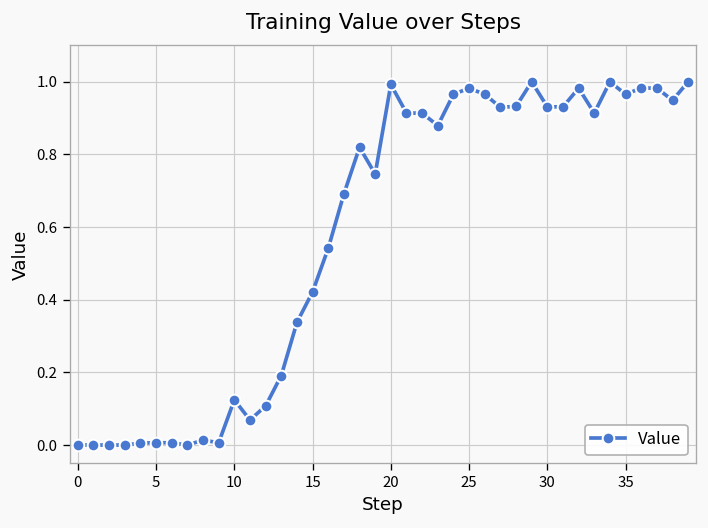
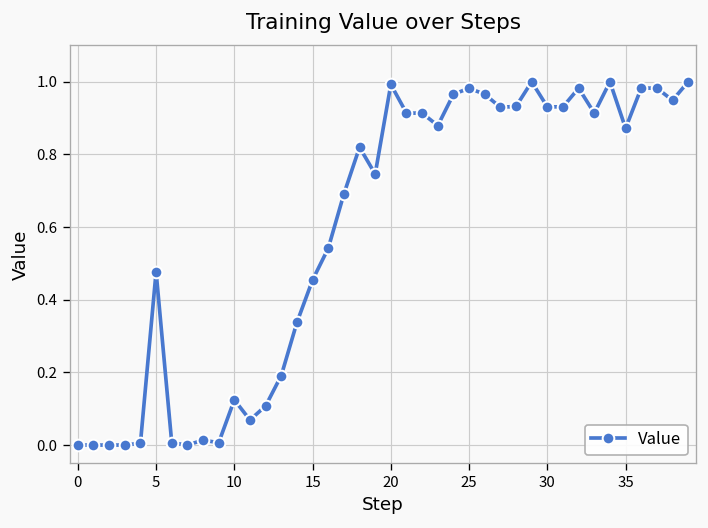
  {
    "0": 0.00,
-   "5": 0.01,
+   "5": 0.48,
    "10": 0.12,
-   "15": 0.42,
+   "15": 0.45,
    "20": 0.99,
    "25": 0.98,
    "30": 0.93,
-   "35": 0.97
+   "35": 0.87
  }
